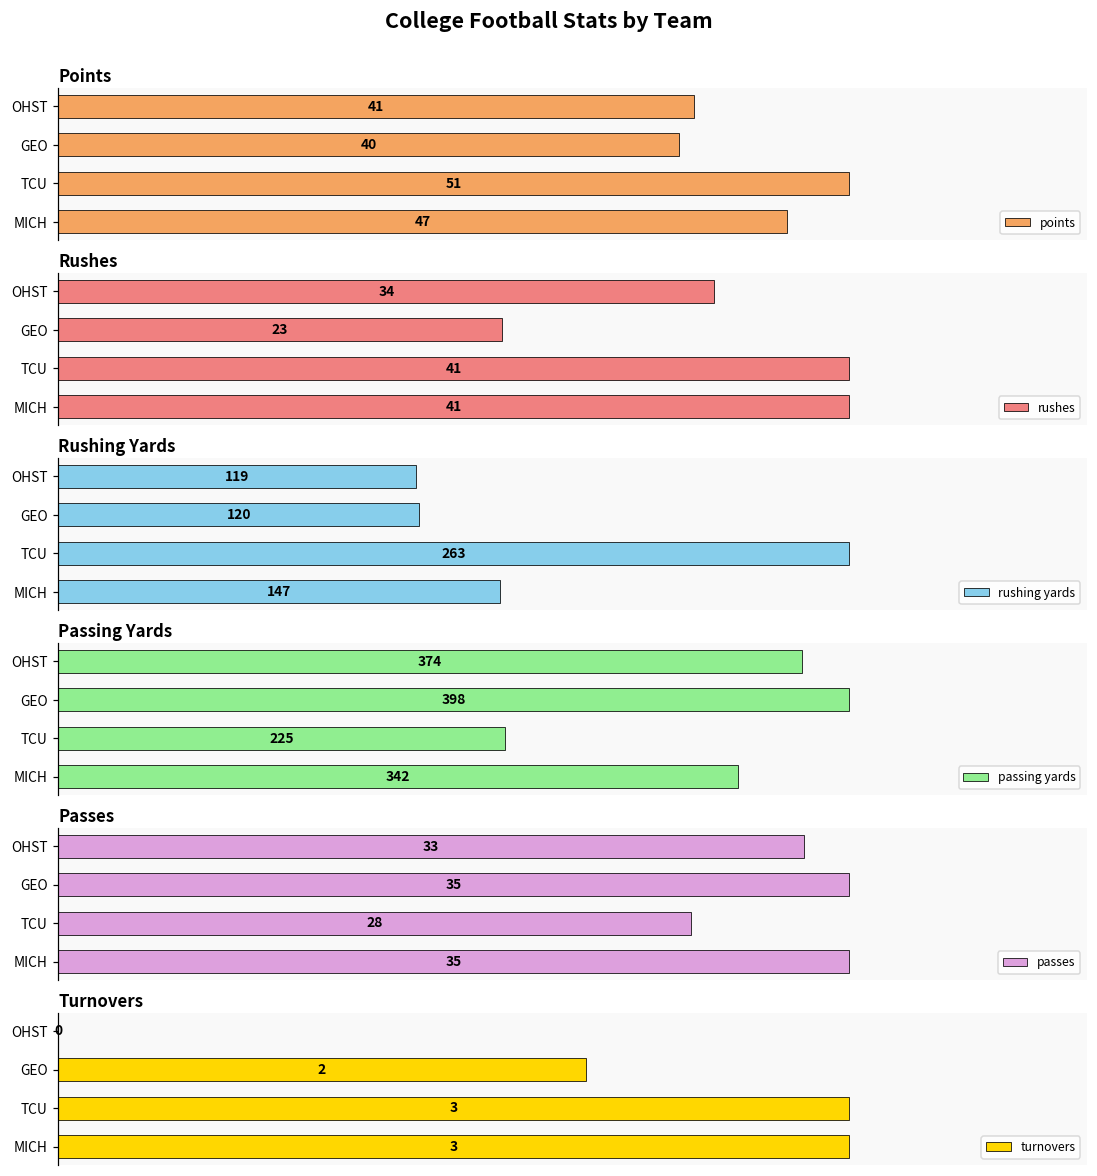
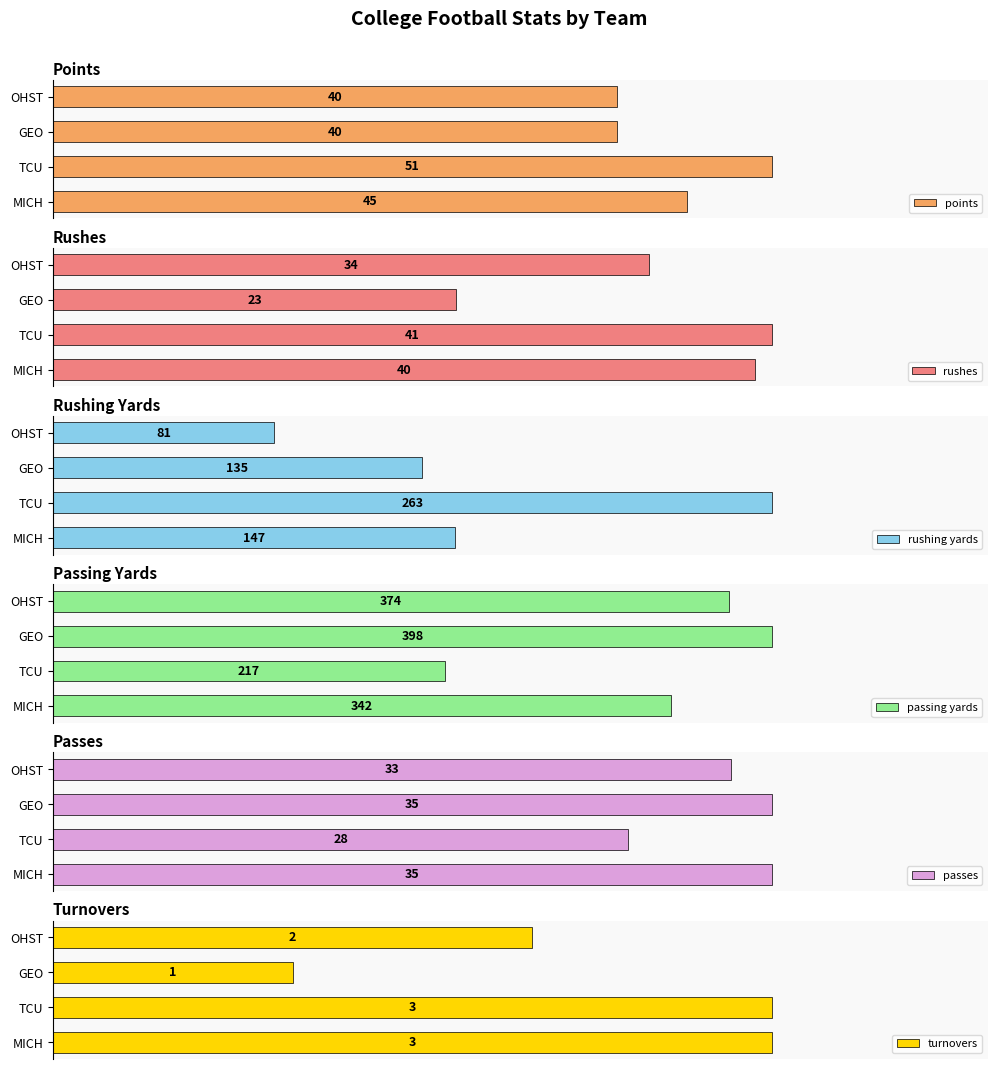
  {
    "Points": {
-     "OHST": 41,
+     "OHST": 40,
      "GEO": 40,
      "TCU": 51,
-     "MICH": 47
+     "MICH": 45
    },
    "Rushes": {
      "OHST": 34,
      "GEO": 23,
      "TCU": 41,
-     "MICH": 41
+     "MICH": 40
    },
    "Rushing Yards": {
-     "OHST": 119,
-     "GEO": 120,
+     "OHST": 81,
+     "GEO": 135,
      "TCU": 263,
      "MICH": 147
    },
    "Passing Yards": {
      "OHST": 374,
      "GEO": 398,
-     "TCU": 225,
+     "TCU": 217,
      "MICH": 342
    },
    "Passes": {
      "OHST": 33,
      "GEO": 35,
      "TCU": 28,
      "MICH": 35
    },
    "Turnovers": {
-     "OHST": 0,
-     "GEO": 2,
+     "OHST": 2,
+     "GEO": 1,
      "TCU": 3,
      "MICH": 3
    }
  }
